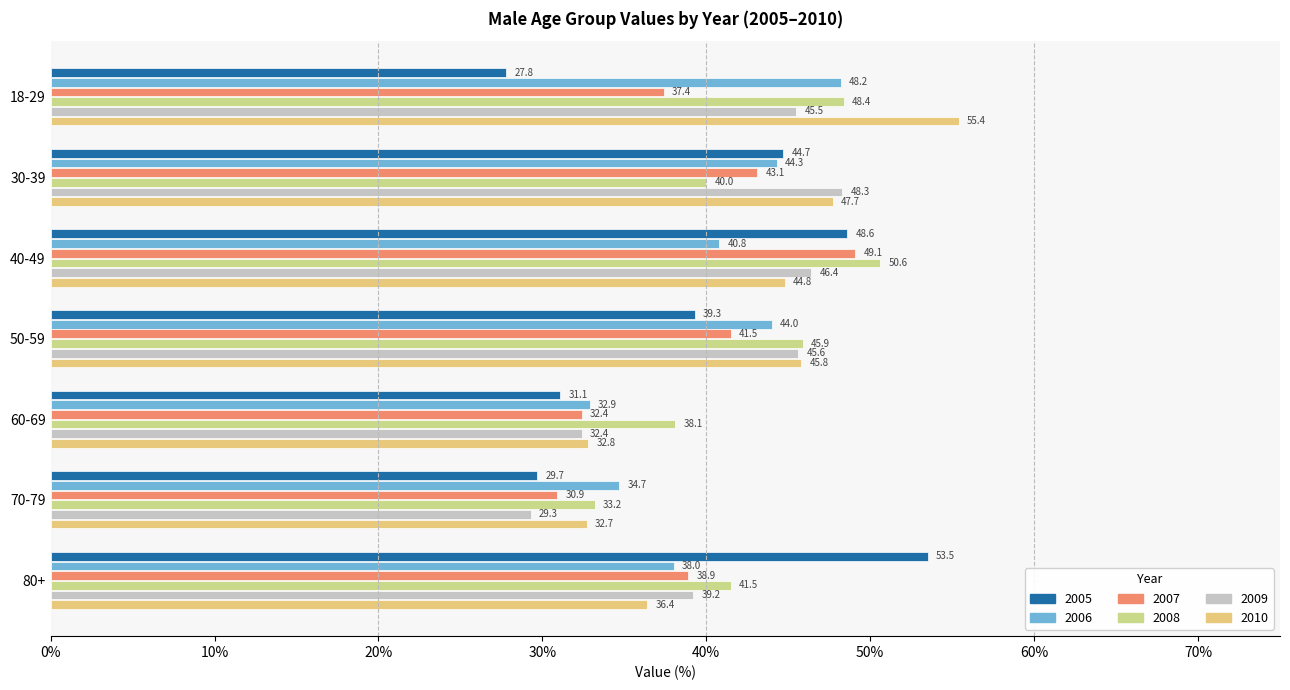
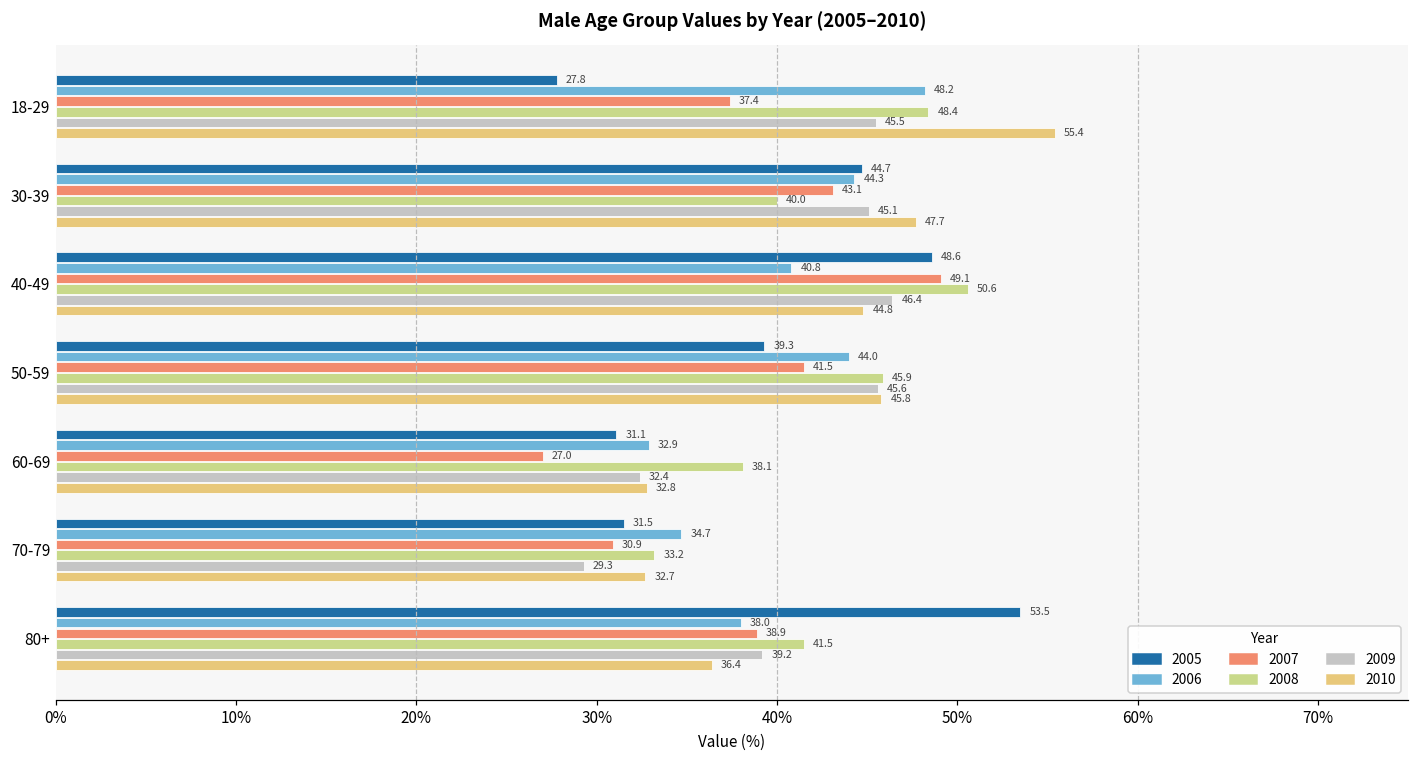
  {
    "2005": {
      "18-29": 27.8,
      "30-39": 44.7,
      "40-49": 48.6,
      "50-59": 39.3,
      "60-69": 31.1,
-     "70-79": 29.7,
+     "70-79": 31.5,
      "80+": 53.5
    },
    "2006": {
      "18-29": 48.2,
      "30-39": 44.3,
      "40-49": 40.8,
      "50-59": 44.0,
      "60-69": 32.9,
      "70-79": 34.7,
      "80+": 38.0
    },
    "2007": {
      "18-29": 37.4,
      "30-39": 43.1,
      "40-49": 49.1,
      "50-59": 41.5,
-     "60-69": 32.4,
+     "60-69": 27.0,
      "70-79": 30.9,
      "80+": 38.9
    },
    "2009": {
      "18-29": 45.5,
-     "30-39": 48.3,
+     "30-39": 45.1,
      "40-49": 46.4,
      "50-59": 45.6,
      "60-69": 32.4,
      "70-79": 29.3,
      "80+": 39.2
    }
  }
